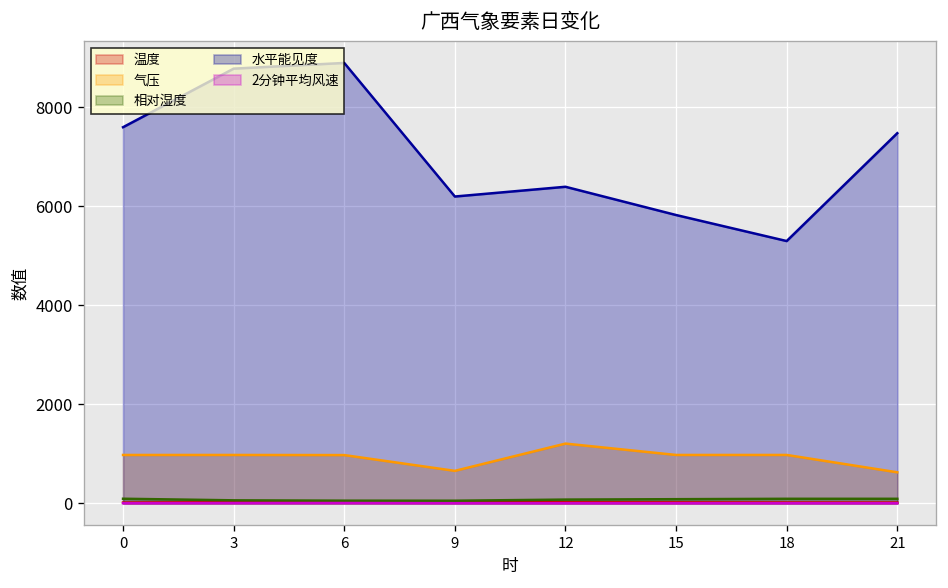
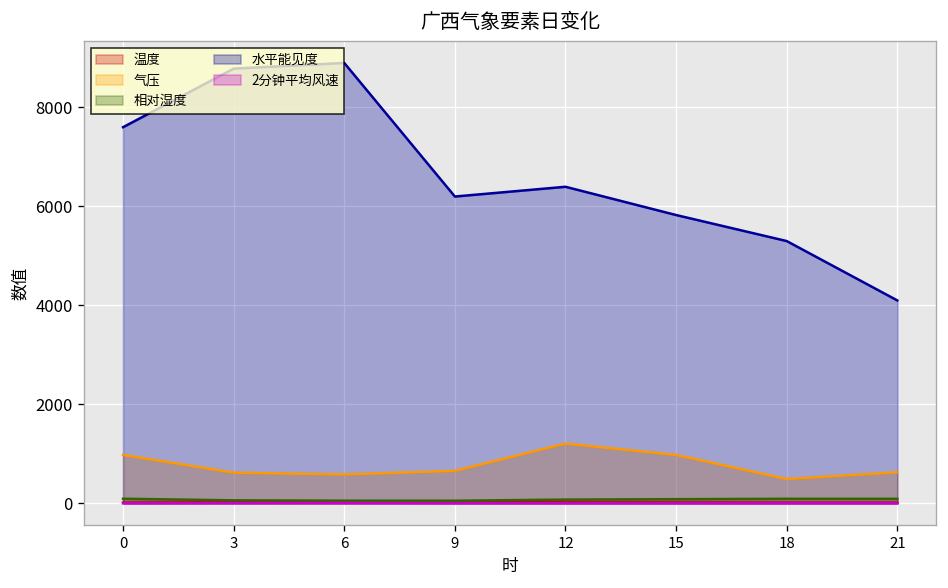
  {
    "气压": {
      "0": 1000,
-     "3": 1000,
-     "6": 1000,
+     "3": 600,
+     "6": 600,
      "9": 700,
      "12": 1200,
      "15": 1000,
-     "18": 1000,
+     "18": 500,
      "21": 600
    },
    "相对湿度": {
      "0": 100,
      "15": 100,
      "18": 100,
      "21": 100
    },
    "水平能见度": {
      "0": 7600,
      "6": 8900,
      "9": 6200,
      "12": 6400,
      "15": 5800,
      "18": 5300,
-     "21": 7500
+     "21": 4100
    }
  }
